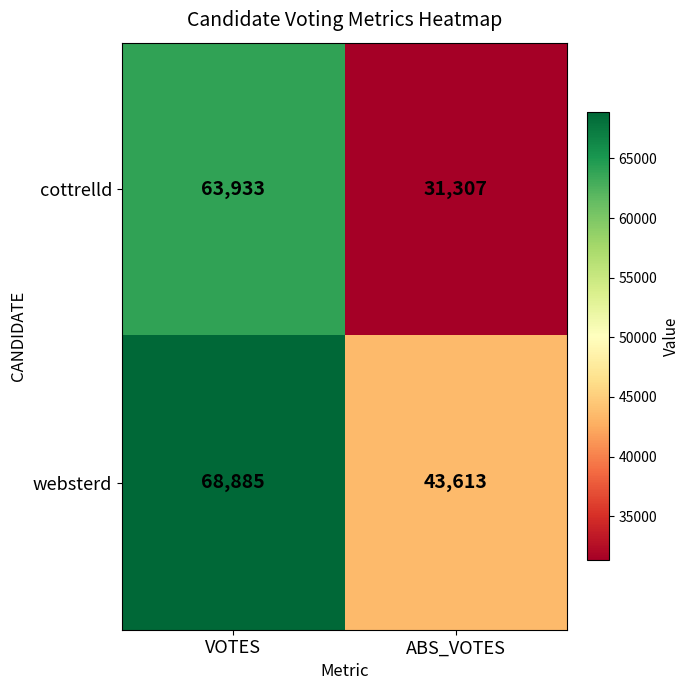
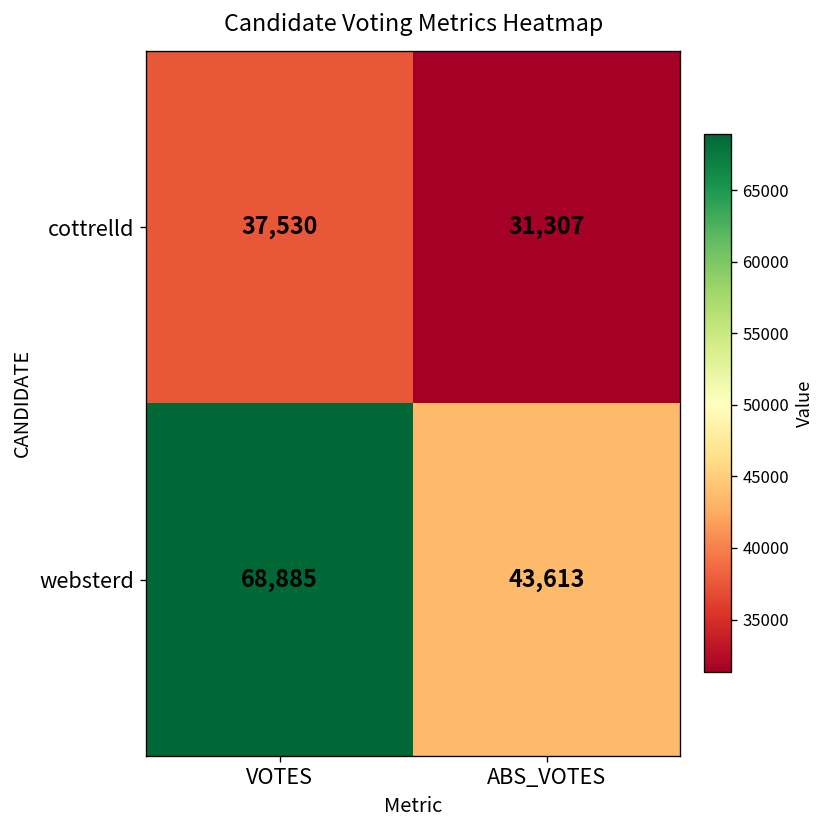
  {
    "cottrelld": {
-     "VOTES": "63,933",
+     "VOTES": "37,530",
      "ABS_VOTES": "31,307"
    },
    "websterd": {
      "VOTES": "68,885",
      "ABS_VOTES": "43,613"
    }
  }
